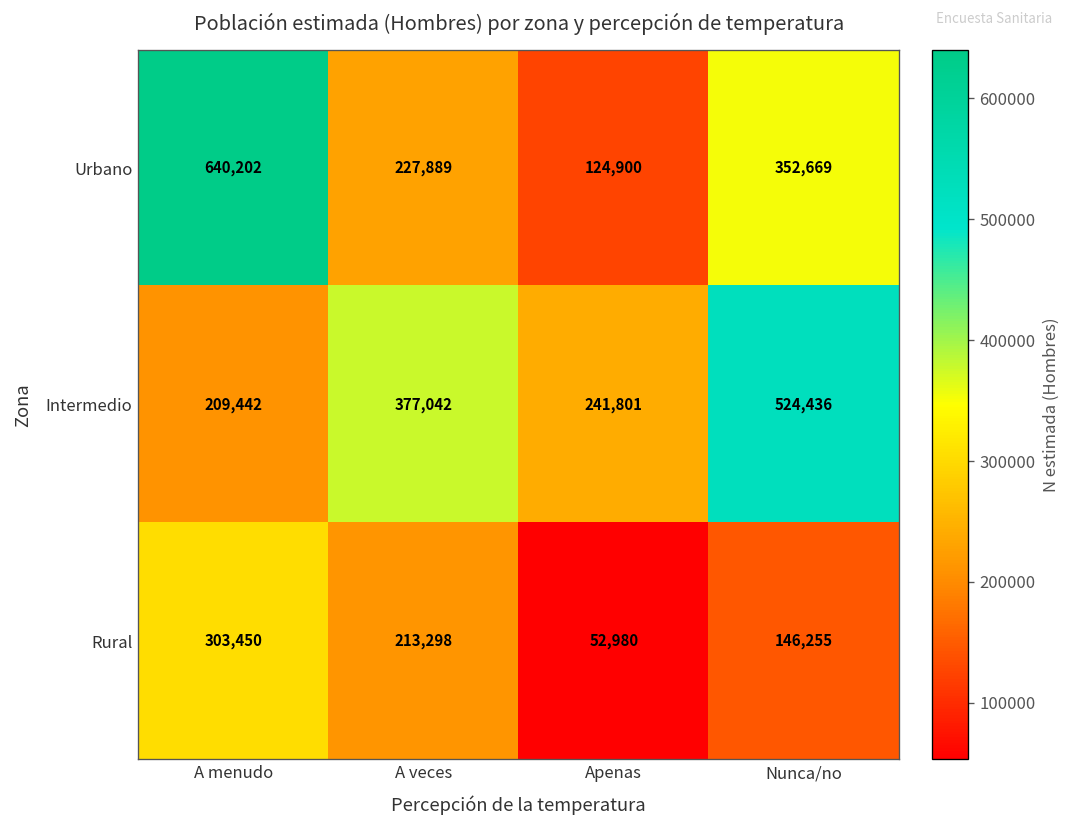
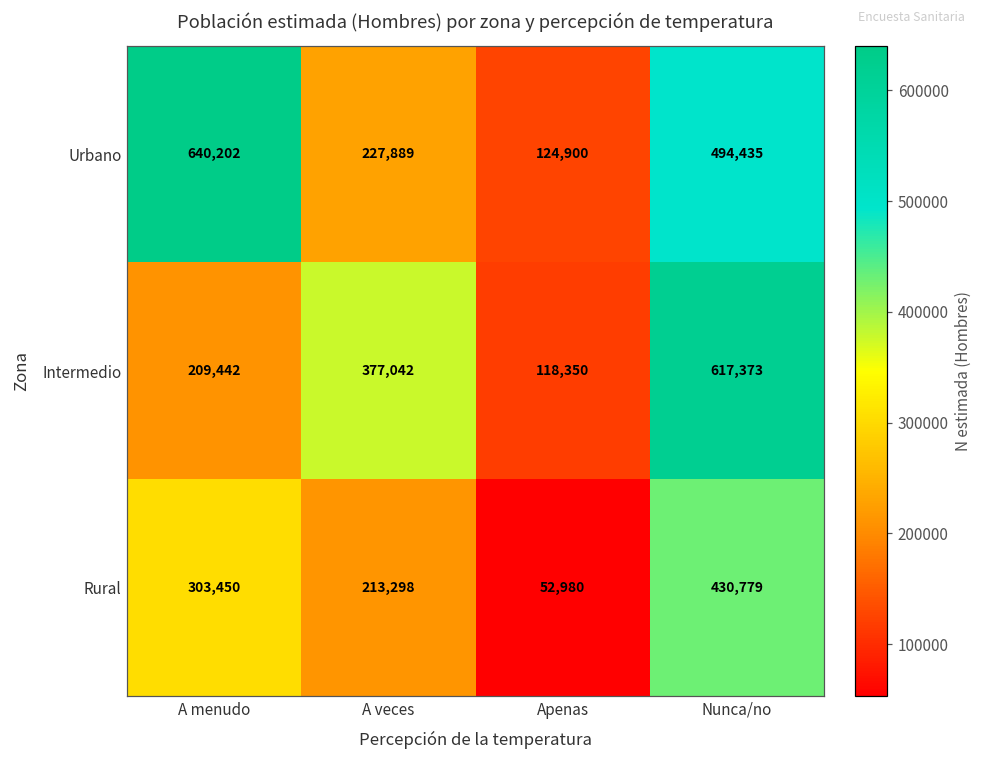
  {
    "Urbano": {
      "A menudo": "640,202",
      "A veces": "227,889",
      "Apenas": "124,900",
-     "Nunca/no": "352,669"
+     "Nunca/no": "494,435"
    },
    "Intermedio": {
      "A menudo": "209,442",
      "A veces": "377,042",
-     "Apenas": "241,801",
-     "Nunca/no": "524,436"
+     "Apenas": "118,350",
+     "Nunca/no": "617,373"
    },
    "Rural": {
      "A menudo": "303,450",
      "A veces": "213,298",
      "Apenas": "52,980",
-     "Nunca/no": "146,255"
+     "Nunca/no": "430,779"
    }
  }
